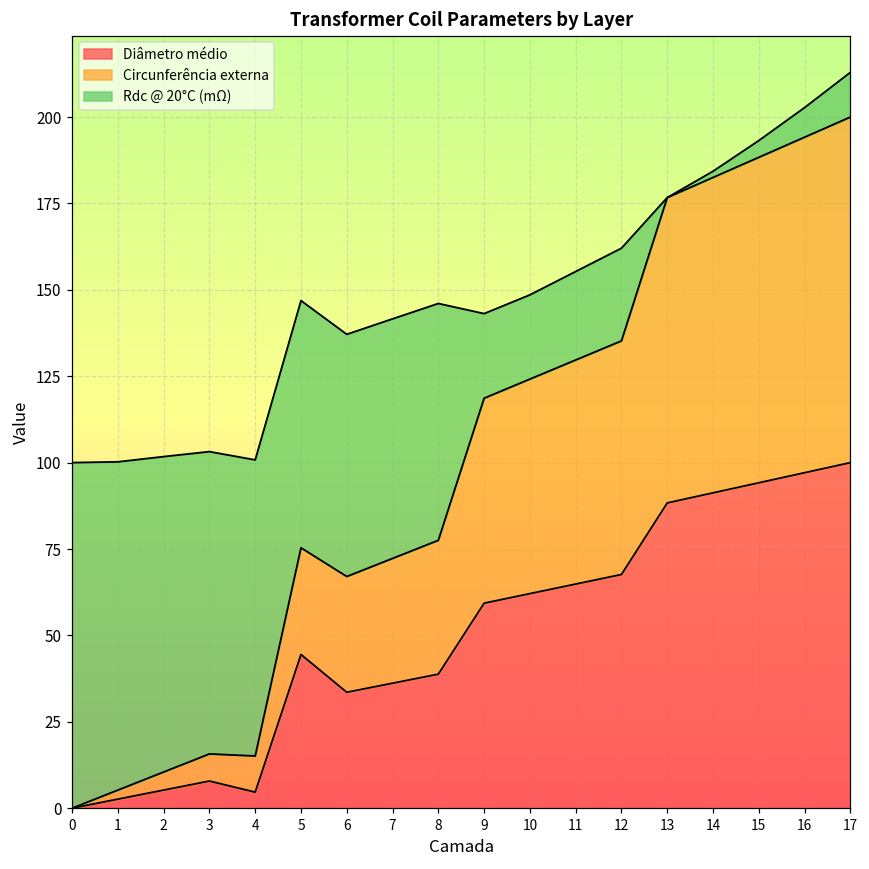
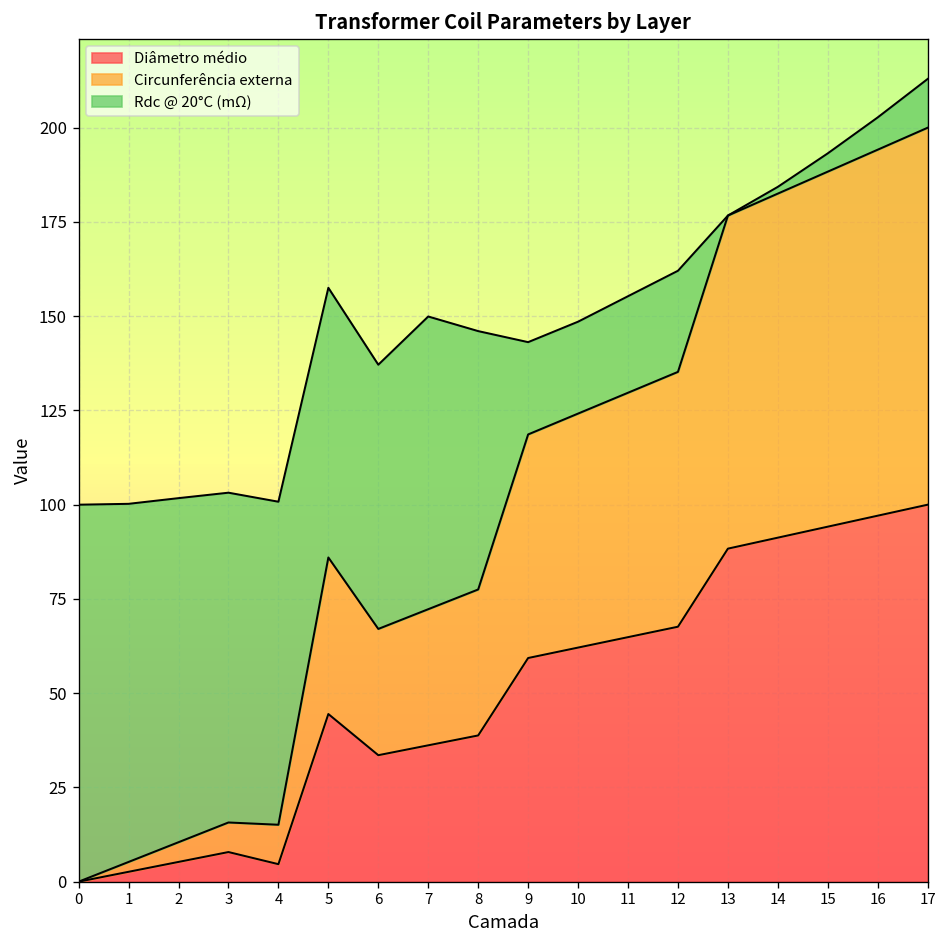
  {
    "Diâmetro médio": {
      "1": 3,
      "2": 5,
      "3": 8,
      "4": 5,
      "5": 44,
      "6": 34,
      "7": 36,
      "8": 39,
      "9": 59,
      "10": 62,
      "11": 65,
      "12": 68,
      "13": 88,
      "14": 91,
      "15": 94,
      "16": 97,
      "17": 100
    },
    "Circunferência externa": {
      "1": 3,
      "2": 5,
      "3": 8,
      "4": 10,
-     "5": 31,
+     "5": 42,
      "6": 33,
      "7": 36,
      "8": 39,
      "9": 59,
      "10": 62,
      "11": 65,
      "12": 68,
      "14": 91,
      "15": 94,
      "16": 97,
      "17": 100
    },
    "Rdc @ 20°C (mΩ)": {
      "0": 100,
      "1": 95,
      "2": 91,
      "3": 87,
      "4": 86,
      "5": 72,
      "6": 70,
-     "7": 69,
+     "7": 78,
      "8": 69,
      "9": 24,
      "10": 24,
      "11": 26,
      "12": 27,
      "14": 2,
      "15": 5,
      "16": 9,
      "17": 13
    }
  }
